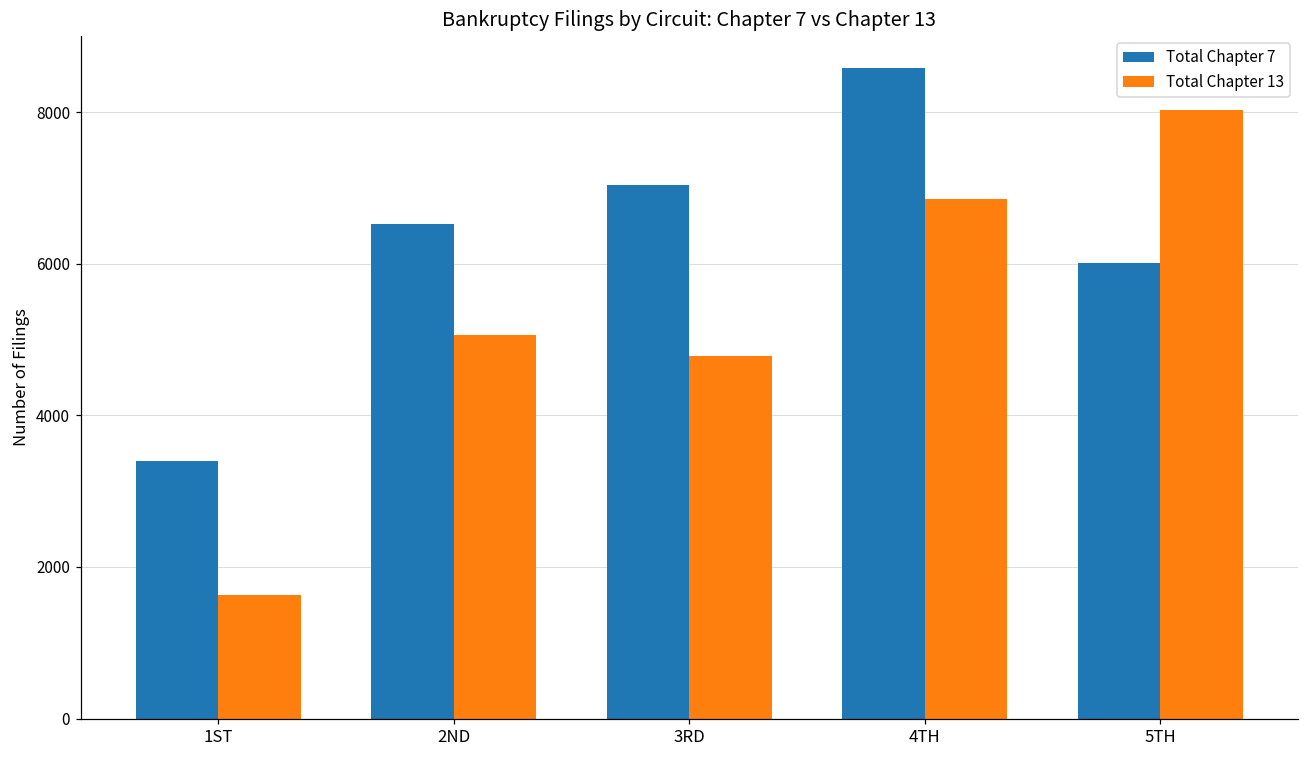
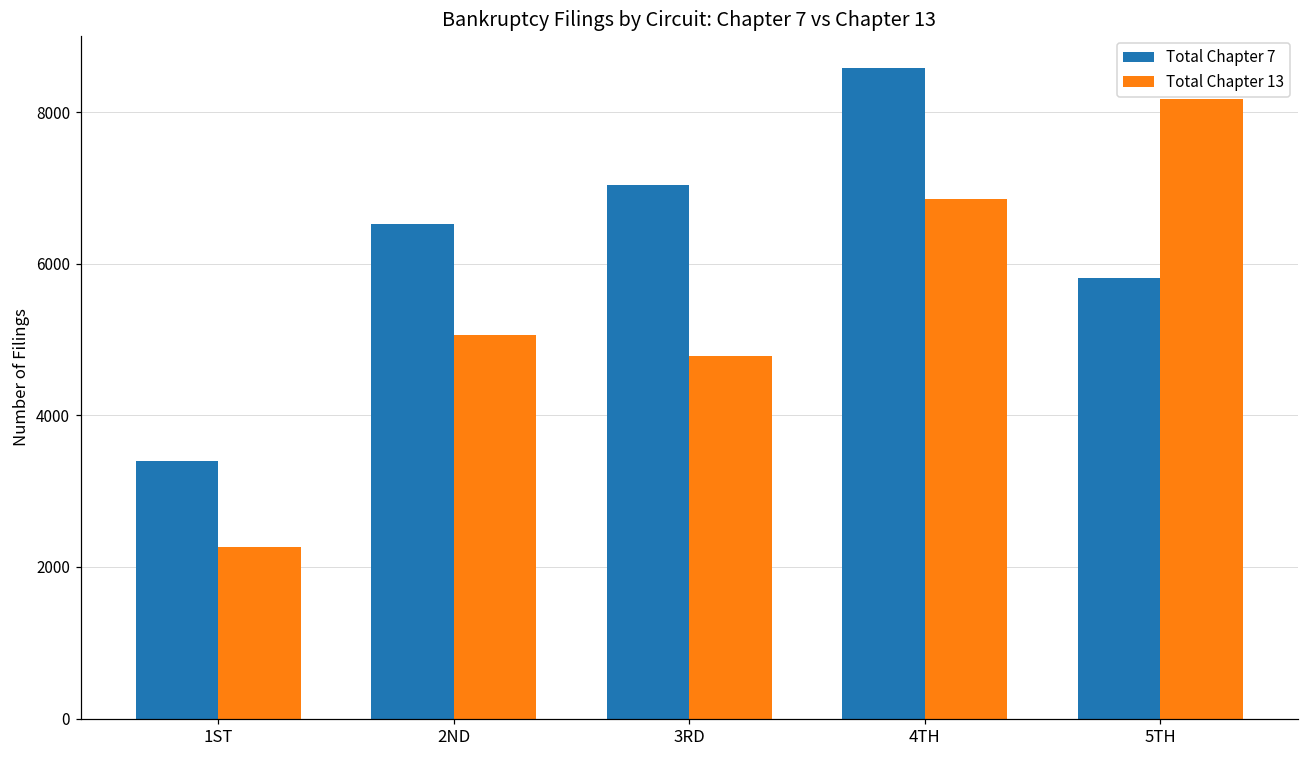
  {
    "Total Chapter 7": {
      "1ST": 3400,
      "2ND": 6500,
      "3RD": 7000,
      "4TH": 8600,
-     "5TH": 6000
+     "5TH": 5800
    },
    "Total Chapter 13": {
-     "1ST": 1600,
+     "1ST": 2300,
      "2ND": 5100,
      "3RD": 4800,
      "4TH": 6900,
-     "5TH": 8000
+     "5TH": 8200
    }
  }
